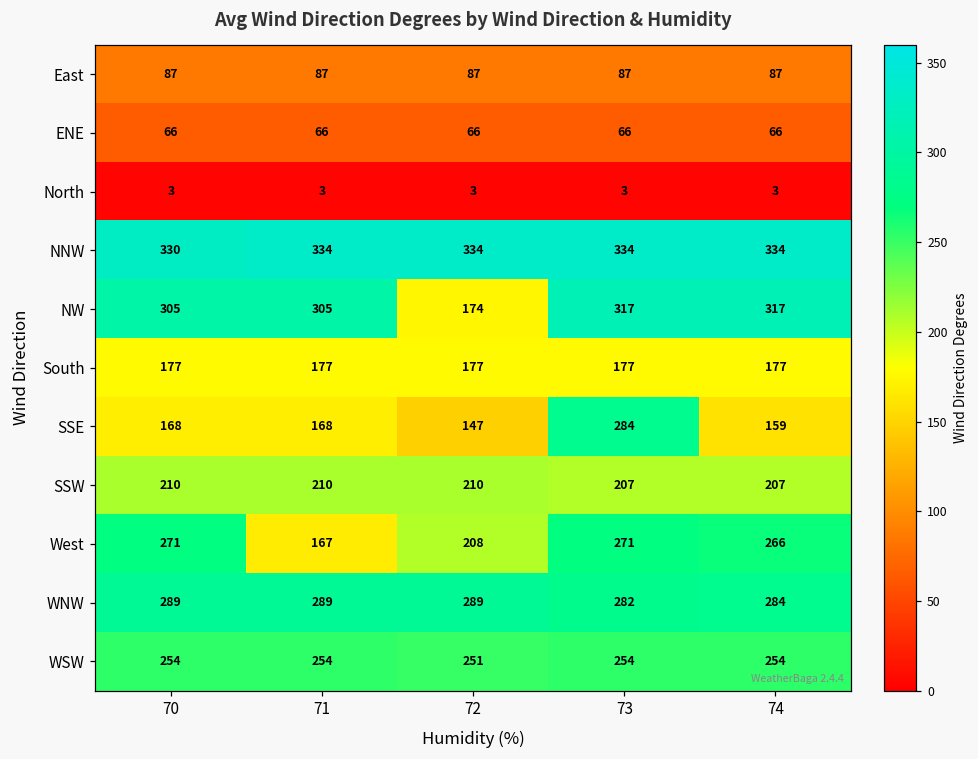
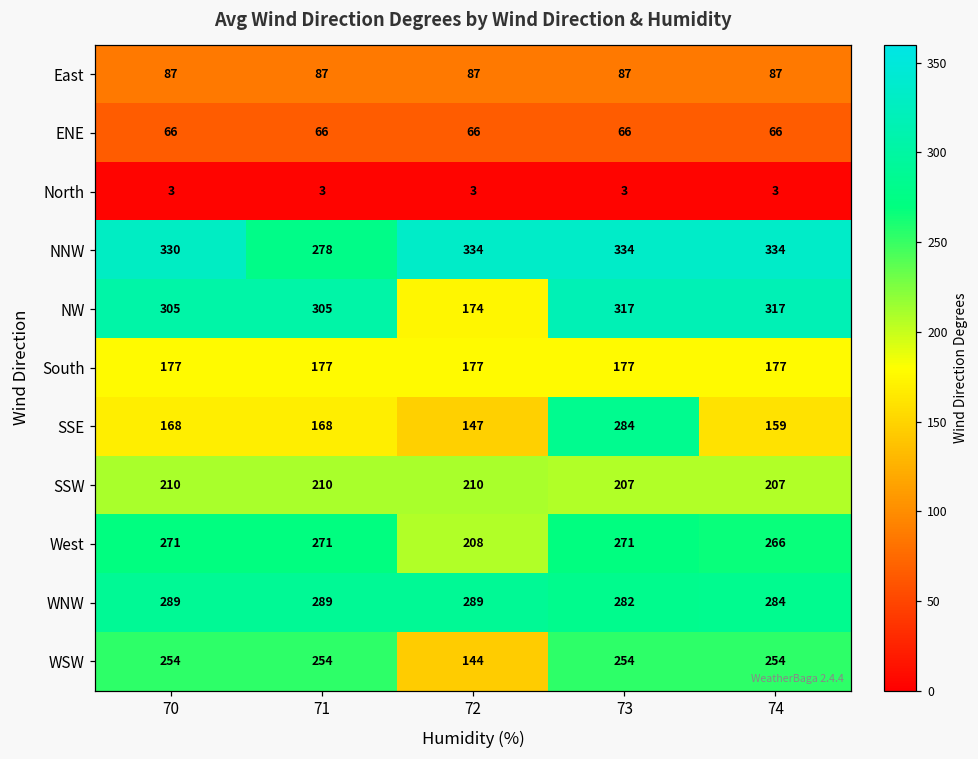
  {
    "East": {
      "70": 87,
      "71": 87,
      "72": 87,
      "73": 87,
      "74": 87
    },
    "ENE": {
      "70": 66,
      "71": 66,
      "72": 66,
      "73": 66,
      "74": 66
    },
    "North": {
      "70": 3,
      "71": 3,
      "72": 3,
      "73": 3,
      "74": 3
    },
    "NNW": {
      "70": 330,
-     "71": 334,
+     "71": 278,
      "72": 334,
      "73": 334,
      "74": 334
    },
    "NW": {
      "70": 305,
      "71": 305,
      "72": 174,
      "73": 317,
      "74": 317
    },
    "South": {
      "70": 177,
      "71": 177,
      "72": 177,
      "73": 177,
      "74": 177
    },
    "SSE": {
      "70": 168,
      "71": 168,
      "72": 147,
      "73": 284,
      "74": 159
    },
    "SSW": {
      "70": 210,
      "71": 210,
      "72": 210,
      "73": 207,
      "74": 207
    },
    "West": {
      "70": 271,
-     "71": 167,
+     "71": 271,
      "72": 208,
      "73": 271,
      "74": 266
    },
    "WNW": {
      "70": 289,
      "71": 289,
      "72": 289,
      "73": 282,
      "74": 284
    },
    "WSW": {
      "70": 254,
      "71": 254,
-     "72": 251,
+     "72": 144,
      "73": 254
    }
  }
